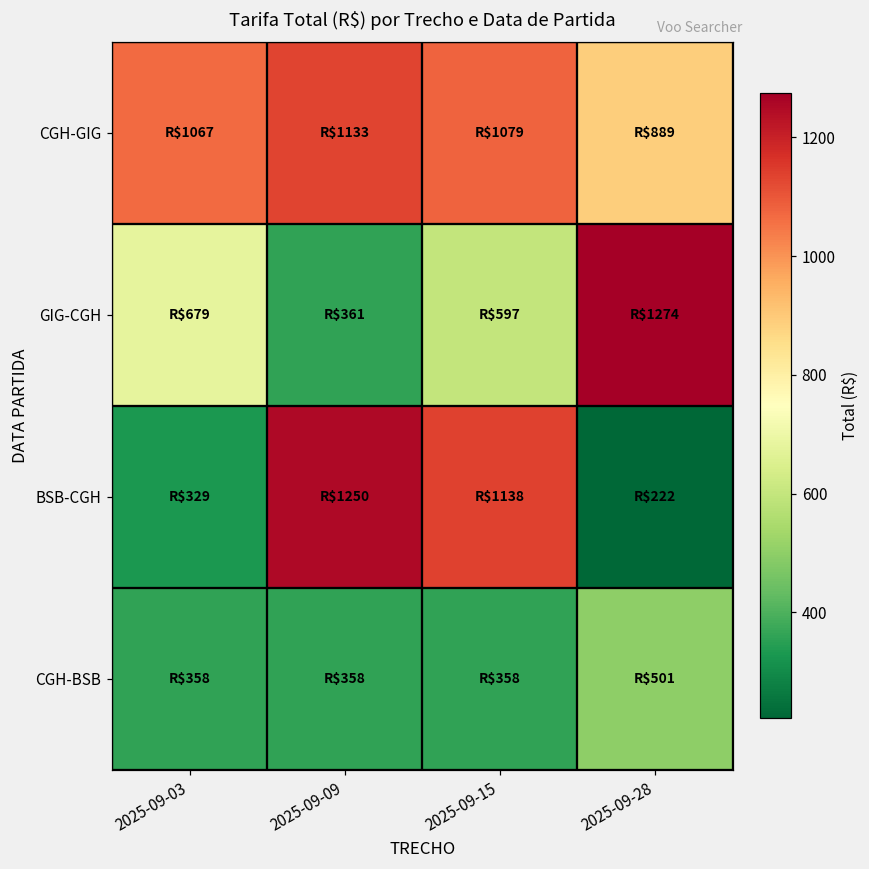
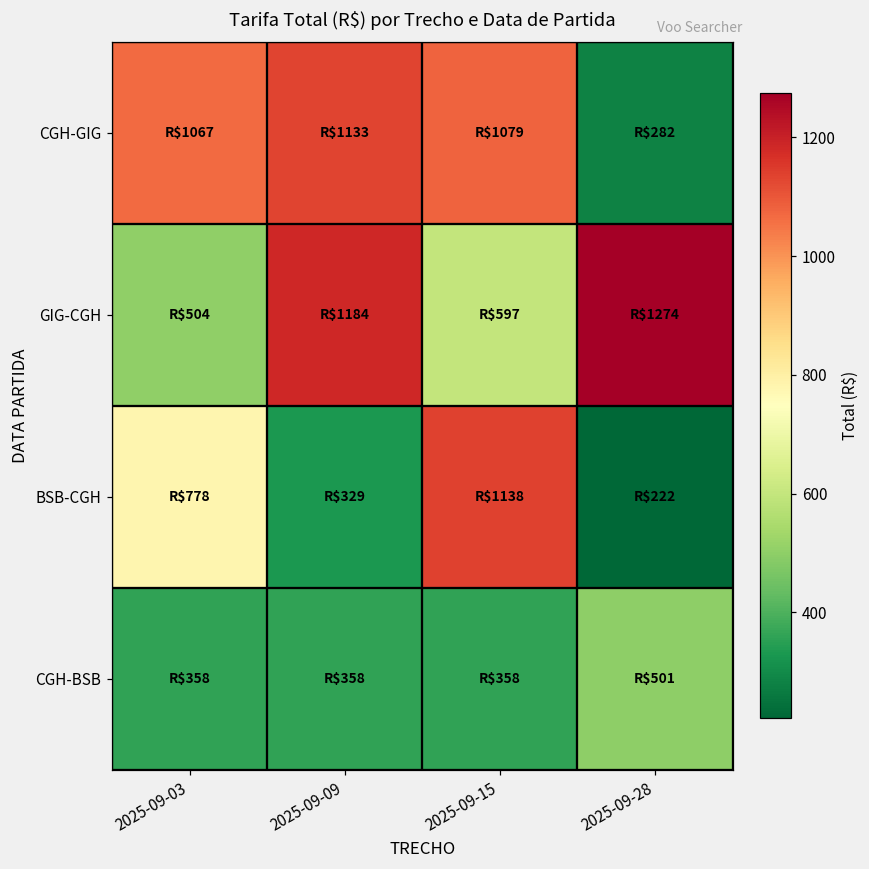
  {
    "CGH-GIG": {
      "2025-09-03": "$1067",
      "2025-09-09": "$1133",
      "2025-09-15": "$1079",
-     "2025-09-28": "$889"
+     "2025-09-28": "$282"
    },
    "GIG-CGH": {
-     "2025-09-03": "$679",
-     "2025-09-09": "$361",
+     "2025-09-03": "$504",
+     "2025-09-09": "$1184",
      "2025-09-15": "$597",
      "2025-09-28": "$1274"
    },
    "BSB-CGH": {
-     "2025-09-03": "$329",
-     "2025-09-09": "$1250",
+     "2025-09-03": "$778",
+     "2025-09-09": "$329",
      "2025-09-15": "$1138",
      "2025-09-28": "$222"
    },
    "CGH-BSB": {
      "2025-09-03": "$358",
      "2025-09-09": "$358",
      "2025-09-15": "$358",
      "2025-09-28": "$501"
    }
  }
